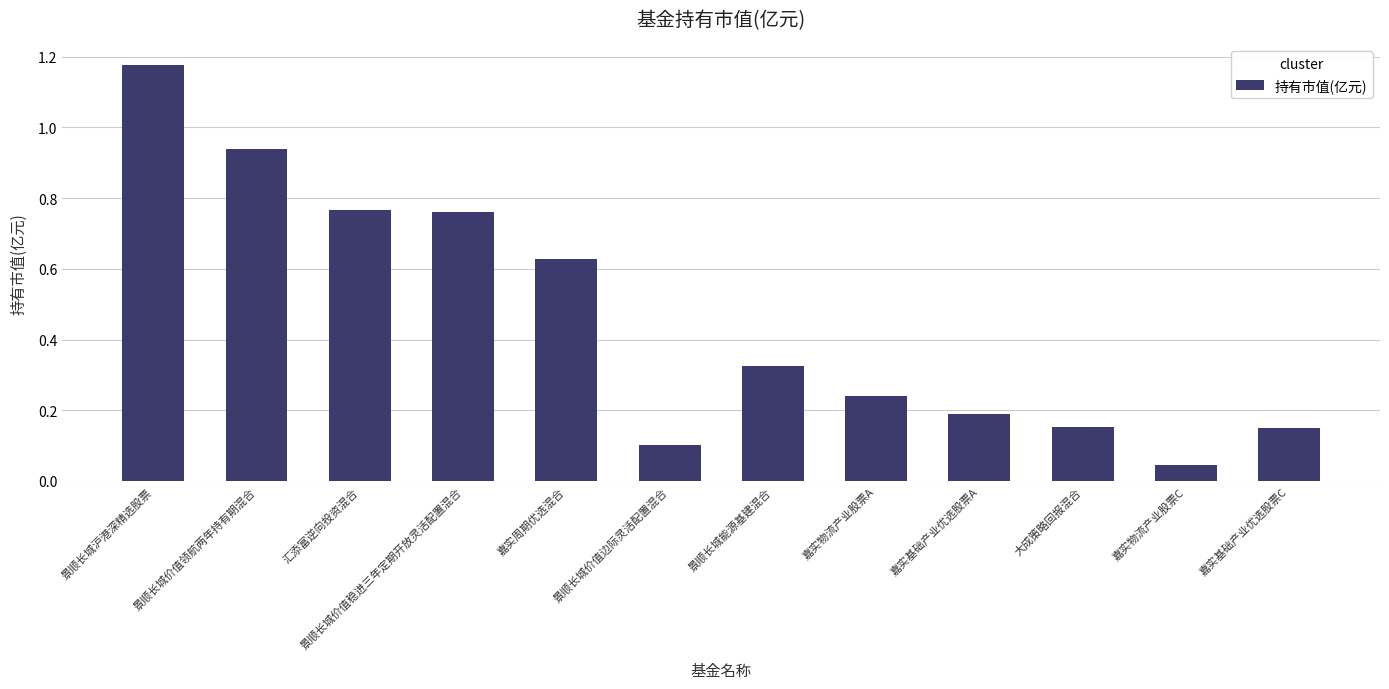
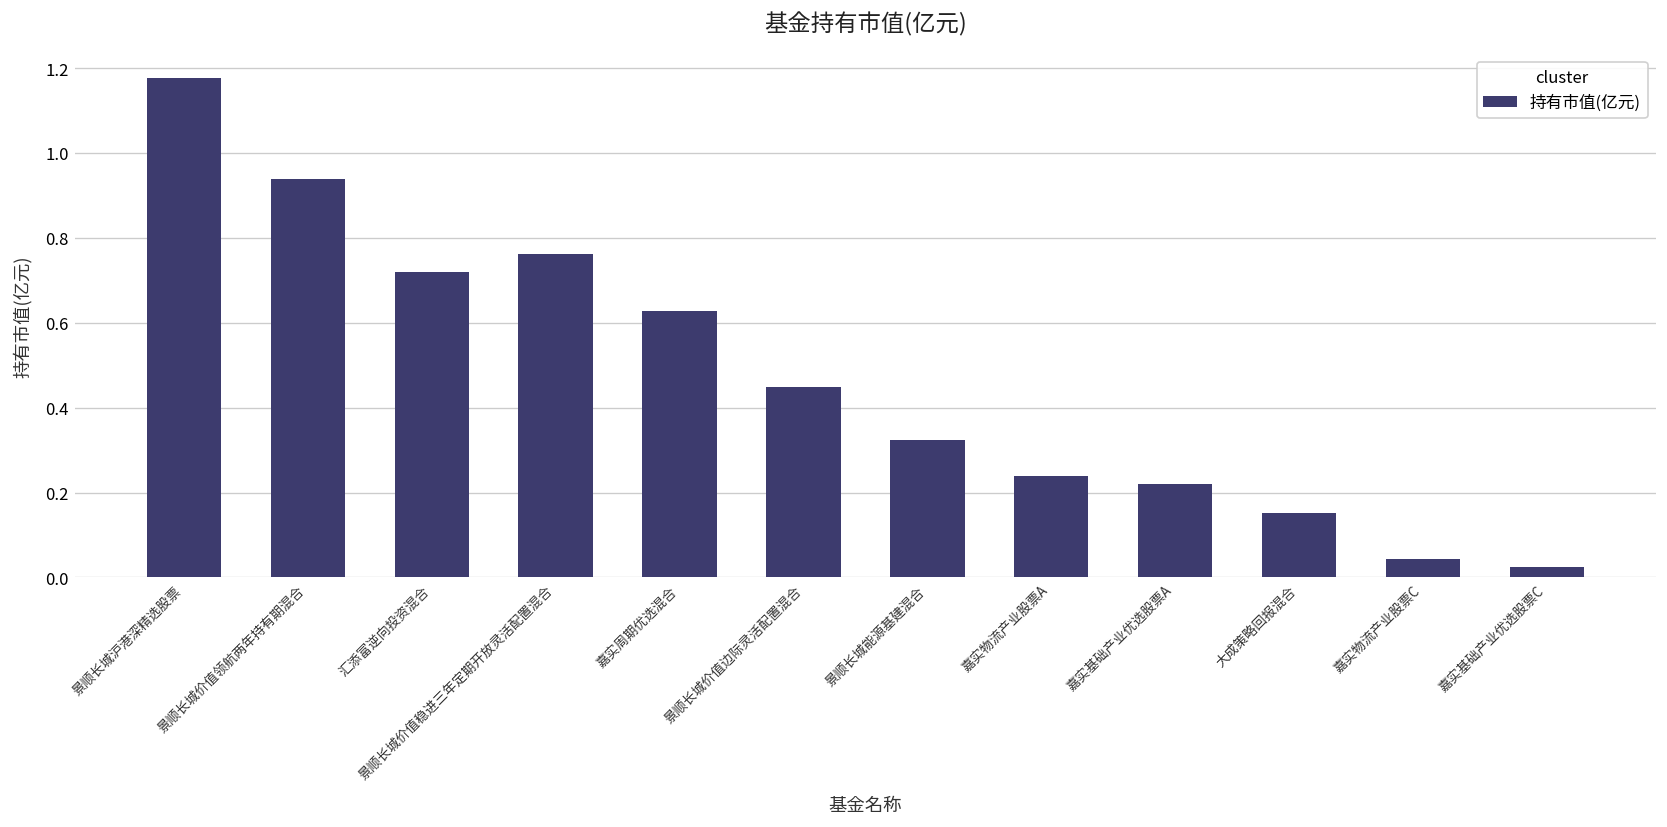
  {
    "景顺长城沪港深精选股票": 1.18,
    "景顺长城价值领航两年持有期混合": 0.94,
-   "汇添富逆向投资混合": 0.77,
+   "汇添富逆向投资混合": 0.72,
    "景顺长城价值稳进三年定期开放灵活配置混合": 0.76,
    "嘉实周期优选混合": 0.63,
-   "景顺长城价值边际灵活配置混合": 0.10,
+   "景顺长城价值边际灵活配置混合": 0.45,
    "景顺长城能源基建混合": 0.32,
    "嘉实物流产业股票A": 0.24,
-   "嘉实基础产业优选股票A": 0.19,
+   "嘉实基础产业优选股票A": 0.22,
    "大成策略回报混合": 0.15,
    "嘉实物流产业股票C": 0.04,
-   "嘉实基础产业优选股票C": 0.15
+   "嘉实基础产业优选股票C": 0.02
  }
